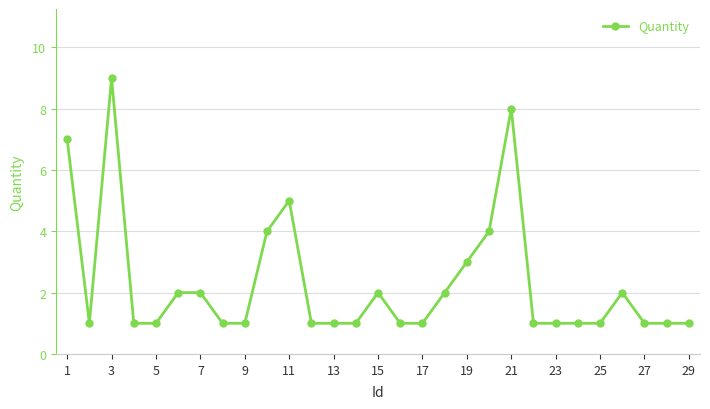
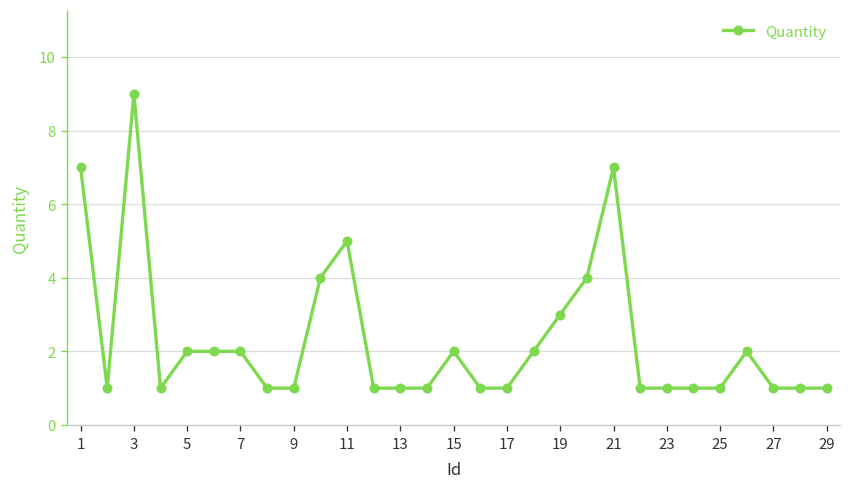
  {
    "1": 7,
    "3": 9,
-   "5": 1,
+   "5": 2,
    "7": 2,
    "9": 1,
    "11": 5,
    "13": 1,
    "15": 2,
    "17": 1,
    "19": 3,
-   "21": 8,
+   "21": 7,
    "23": 1,
    "25": 1,
    "27": 1,
    "29": 1
  }
